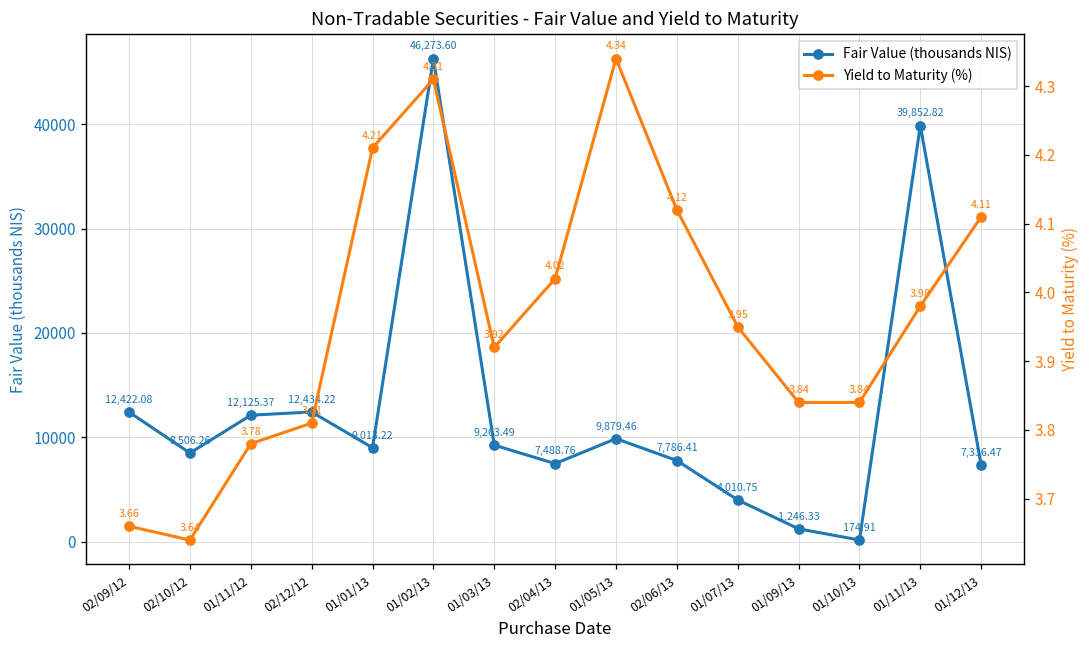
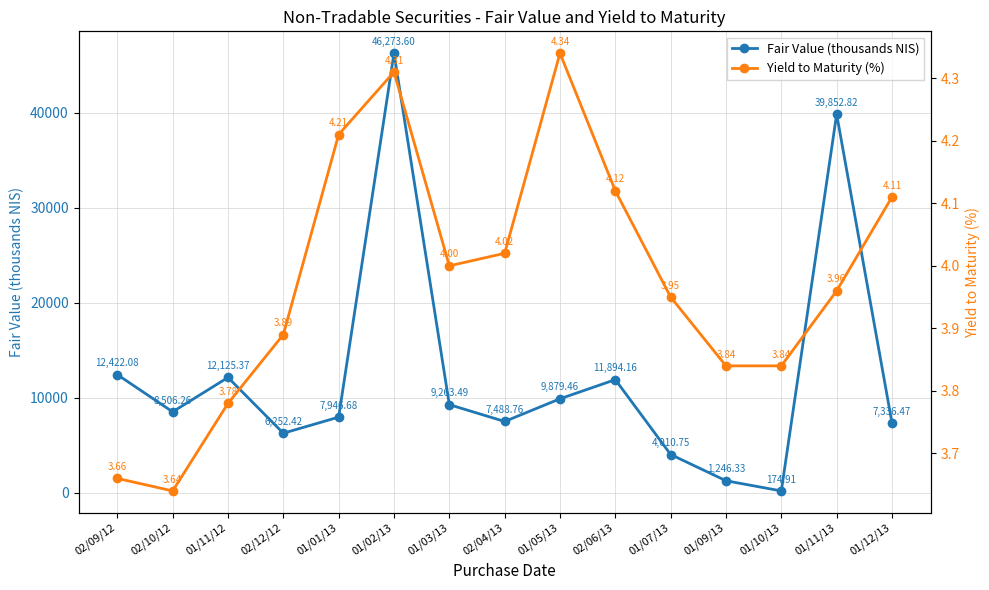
  {
    "Fair Value (thousands NIS)": {
      "02/09/12": "12,422.08",
      "02/10/12": "8,506.26",
      "01/11/12": "12,125.37",
-     "02/12/12": "12,434.22",
-     "01/01/13": "9,013.22",
+     "02/12/12": "6,252.42",
+     "01/01/13": "7,946.68",
      "01/02/13": "46,273.60",
      "01/03/13": "9,263.49",
      "02/04/13": "7,488.76",
      "01/05/13": "9,879.46",
-     "02/06/13": "7,786.41",
+     "02/06/13": "11,894.16",
      "01/07/13": "4,010.75",
      "01/09/13": "1,246.33",
      "01/10/13": "174.91",
      "01/11/13": "39,852.82",
      "01/12/13": "7,336.47"
    },
    "Yield to Maturity (%)": {
      "02/09/12": "3.66",
      "02/10/12": "3.64",
      "01/11/12": "3.78",
-     "02/12/12": "3.81",
+     "02/12/12": "3.89",
      "01/01/13": "4.21",
      "01/02/13": "4.31",
-     "01/03/13": "3.92",
+     "01/03/13": "4.00",
      "02/04/13": "4.02",
      "01/05/13": "4.34",
      "02/06/13": "4.12",
      "01/07/13": "3.95",
      "01/09/13": "3.84",
      "01/10/13": "3.84",
-     "01/11/13": "3.98",
+     "01/11/13": "3.96",
      "01/12/13": "4.11"
    }
  }
